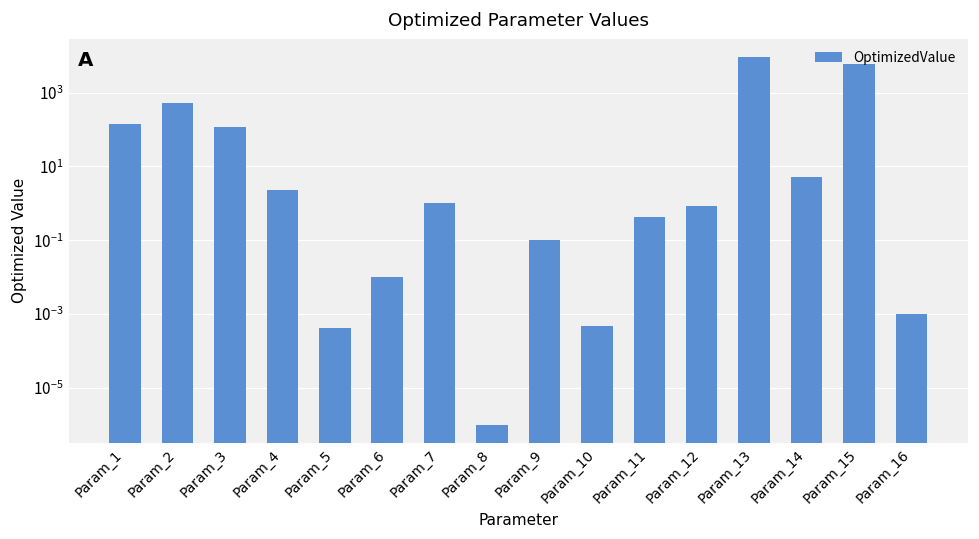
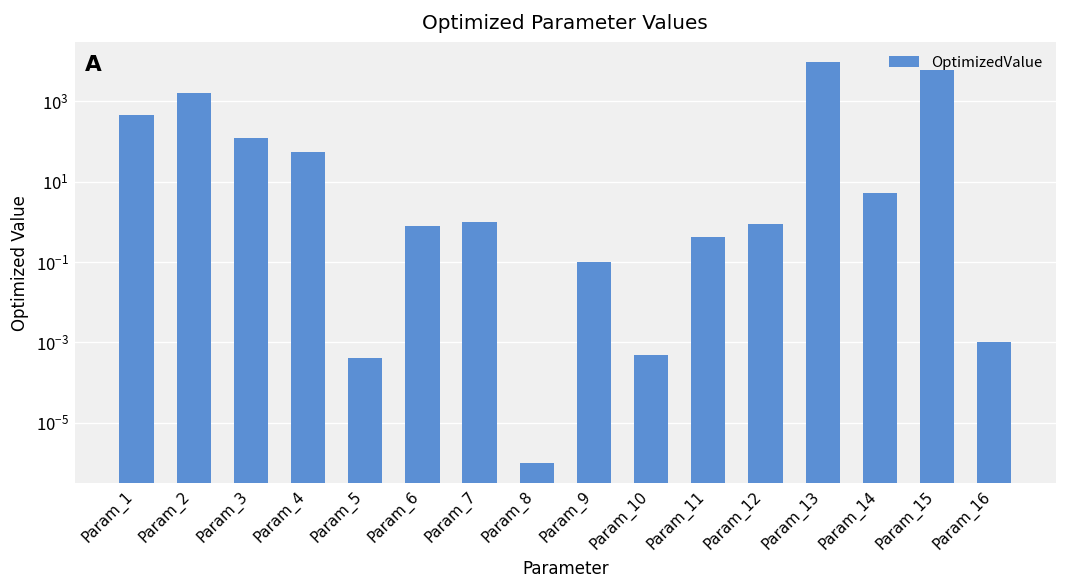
  {
-   "Param_1": 140,
-   "Param_2": 500,
+   "Param_1": 400,
+   "Param_2": 2000,
    "Param_3": 120,
-   "Param_4": 2,
+   "Param_4": 50,
    "Param_5": 0.0004,
-   "Param_6": 0.01,
+   "Param_6": 0.8,
    "Param_7": 1.0,
    "Param_8": 0.0000010,
    "Param_9": 0.10,
    "Param_10": 0.0005,
    "Param_11": 0.4,
    "Param_12": 0.9,
    "Param_13": 9000,
    "Param_14": 5,
    "Param_15": 6000,
    "Param_16": 0.0010
  }
